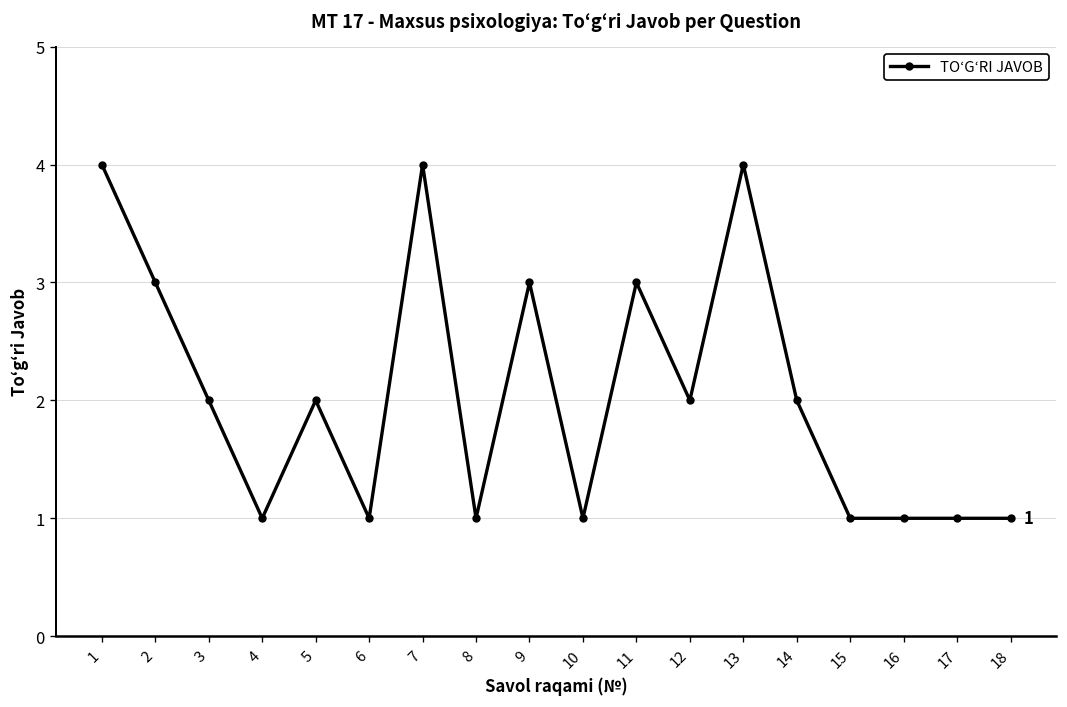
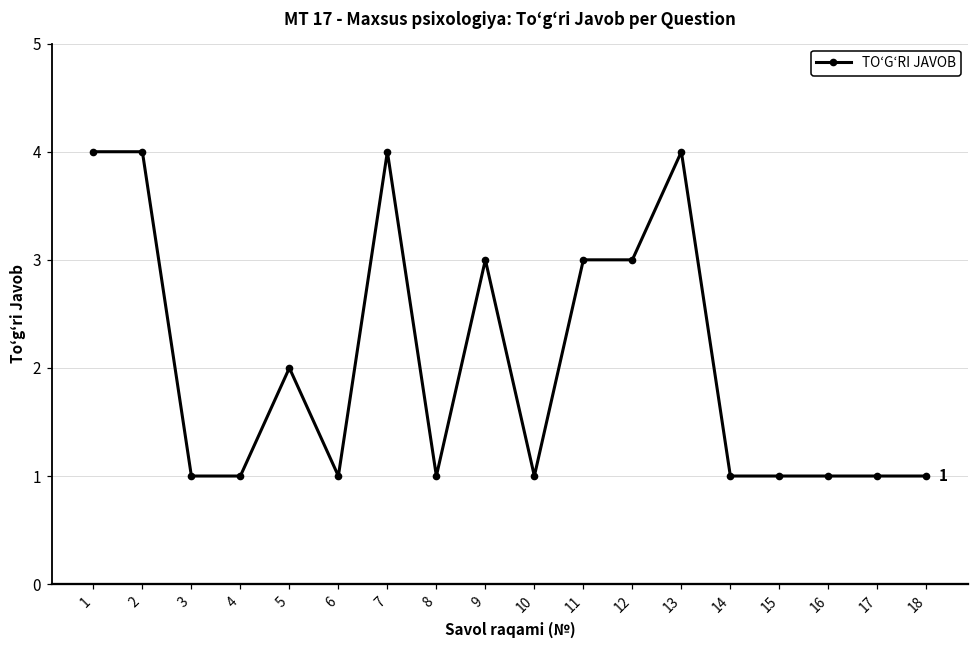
  {
    "1": 4,
-   "2": 3,
-   "3": 2,
+   "2": 4,
+   "3": 1,
    "4": 1,
    "5": 2,
    "6": 1,
    "7": 4,
    "8": 1,
    "9": 3,
    "10": 1,
    "11": 3,
-   "12": 2,
+   "12": 3,
    "13": 4,
-   "14": 2,
+   "14": 1,
    "15": 1,
    "16": 1,
    "17": 1
  }
